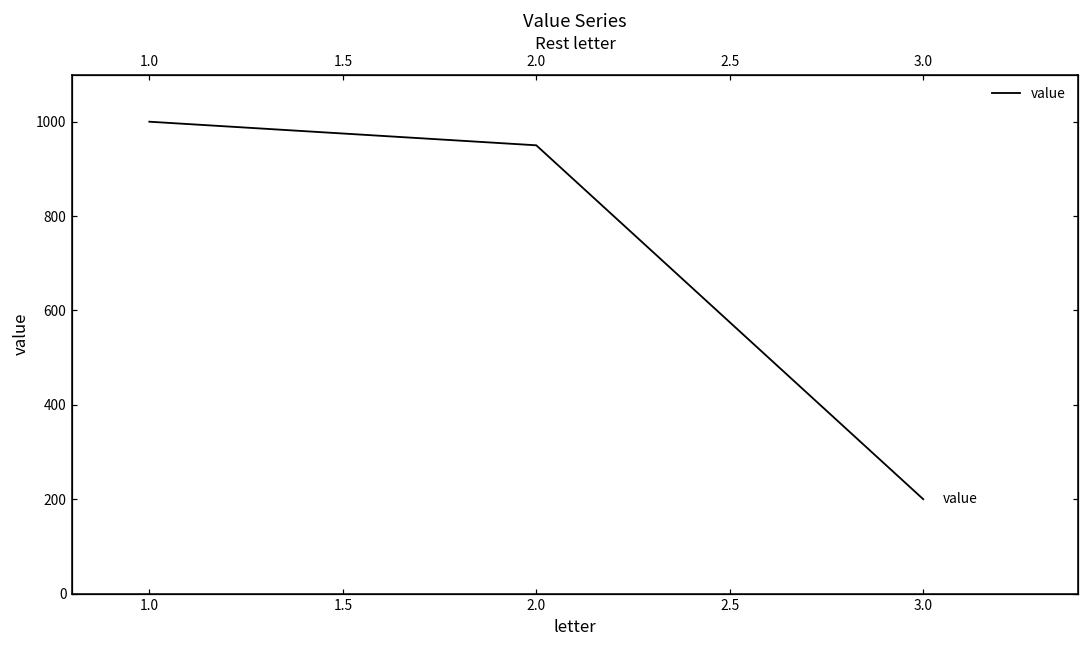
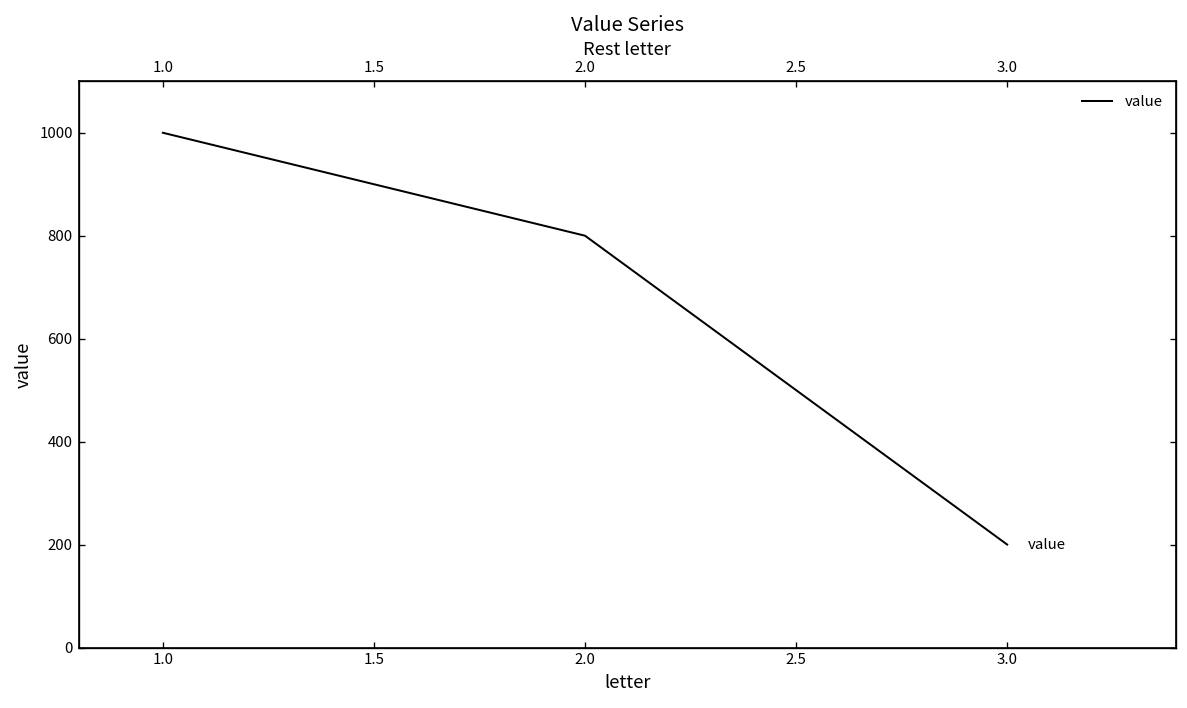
  {
    "1.0": 1000,
-   "2.0": 950,
+   "2.0": 800,
    "3.0": 200
  }
